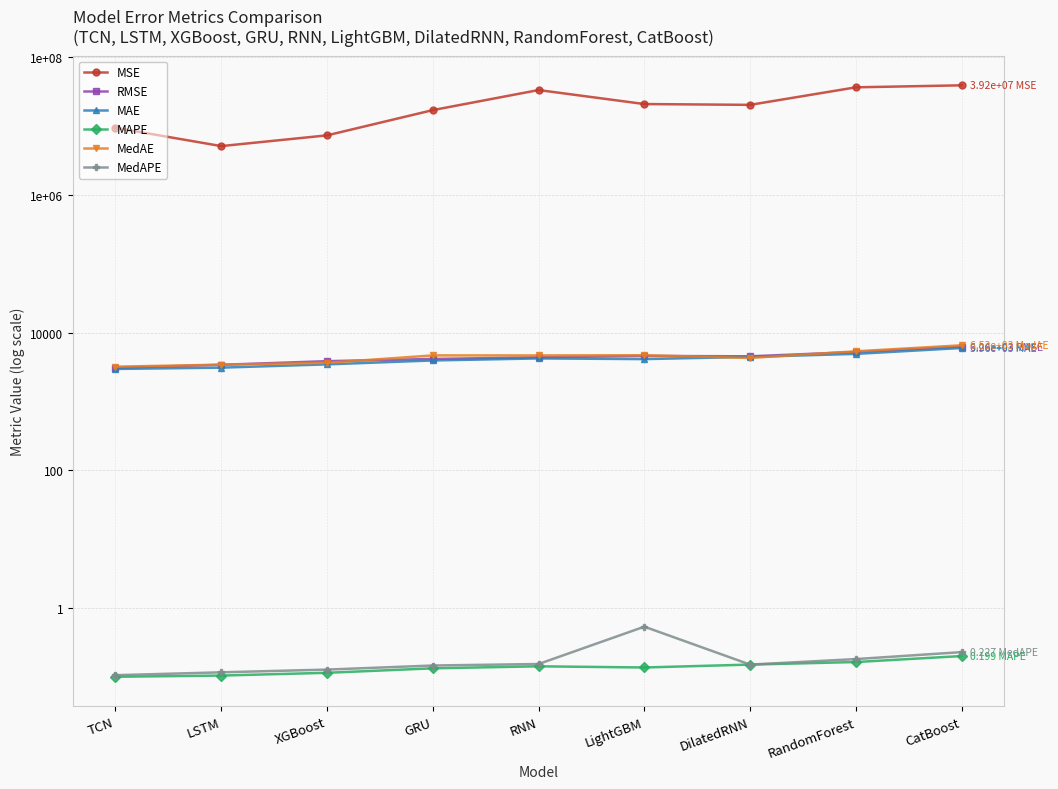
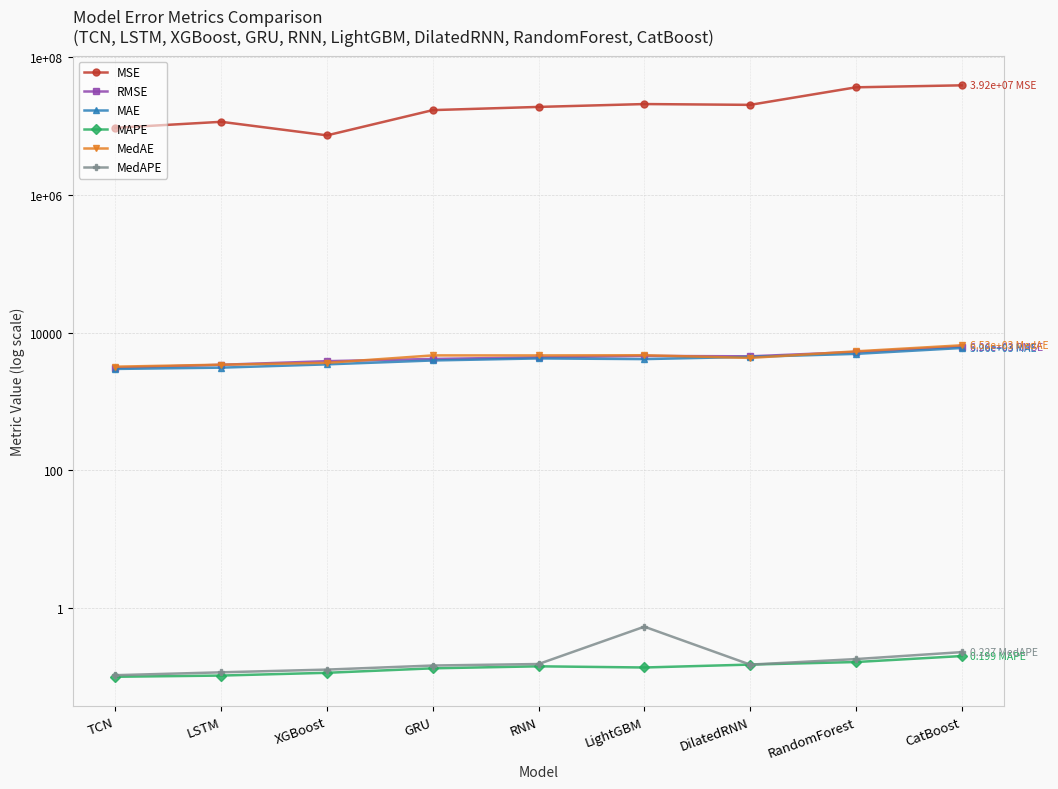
  {
    "MSE": {
-     "LSTM": 5000000,
+     "LSTM": 12000000,
      "XGBoost": 7000000,
      "GRU": 17000000,
-     "RNN": 30000000,
+     "RNN": 19000000,
      "LightGBM": 21000000,
      "DilatedRNN": 20000000,
      "RandomForest": 40000000
    },
    "MAE": {
      "LSTM": 3000,
      "LightGBM": 4000
    },
    "MAPE": {
      "LSTM": 0.10,
      "XGBoost": 0.11,
      "GRU": 0.13,
      "LightGBM": 0.14,
      "RandomForest": 0.16
    },
    "MedAE": {
      "GRU": 5000
    },
    "MedAPE": {
      "LSTM": 0.12,
      "XGBoost": 0.13,
      "GRU": 0.14,
      "LightGBM": 0.5,
      "RandomForest": 0.18
    }
  }
